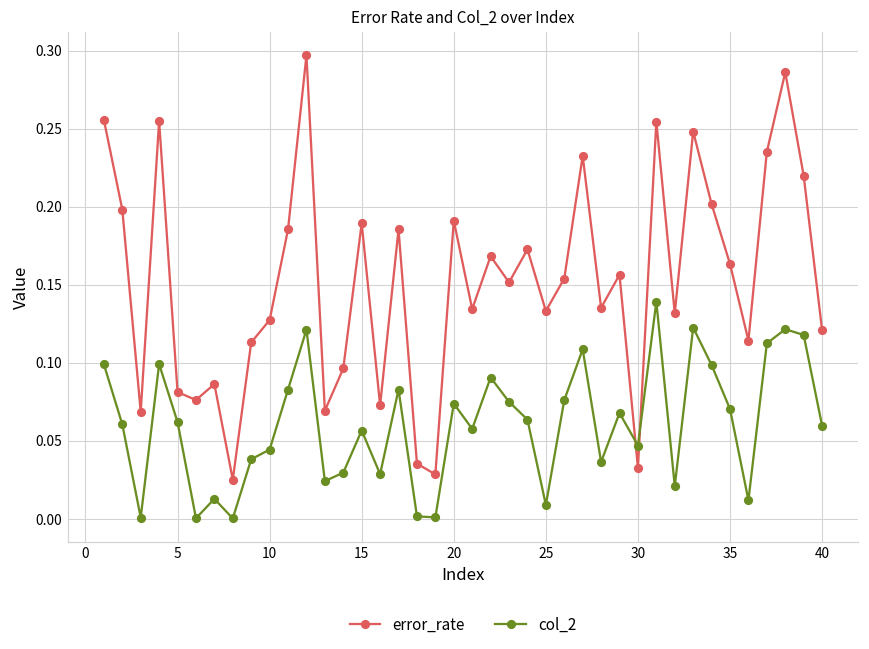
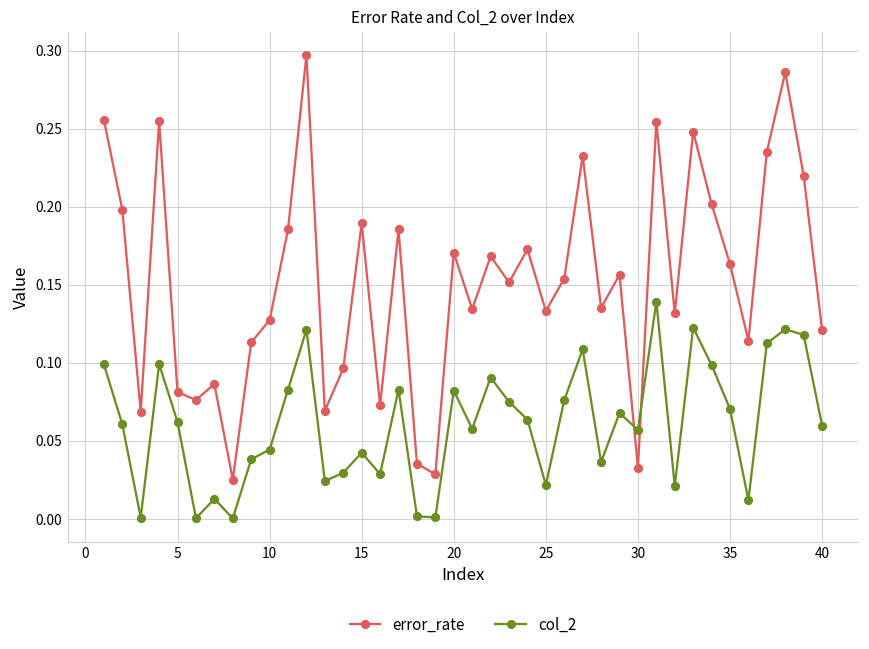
  {
    "error_rate": {
      "5": 0.081,
      "10": 0.127,
      "15": 0.189,
-     "20": 0.191,
+     "20": 0.170,
      "25": 0.133,
      "30": 0.033,
      "35": 0.163,
      "40": 0.121
    },
    "col_2": {
      "5": 0.062,
      "10": 0.044,
-     "15": 0.057,
-     "20": 0.074,
-     "25": 0.009,
-     "30": 0.047,
+     "15": 0.042,
+     "20": 0.082,
+     "25": 0.022,
+     "30": 0.057,
      "35": 0.070,
      "40": 0.060
    }
  }
